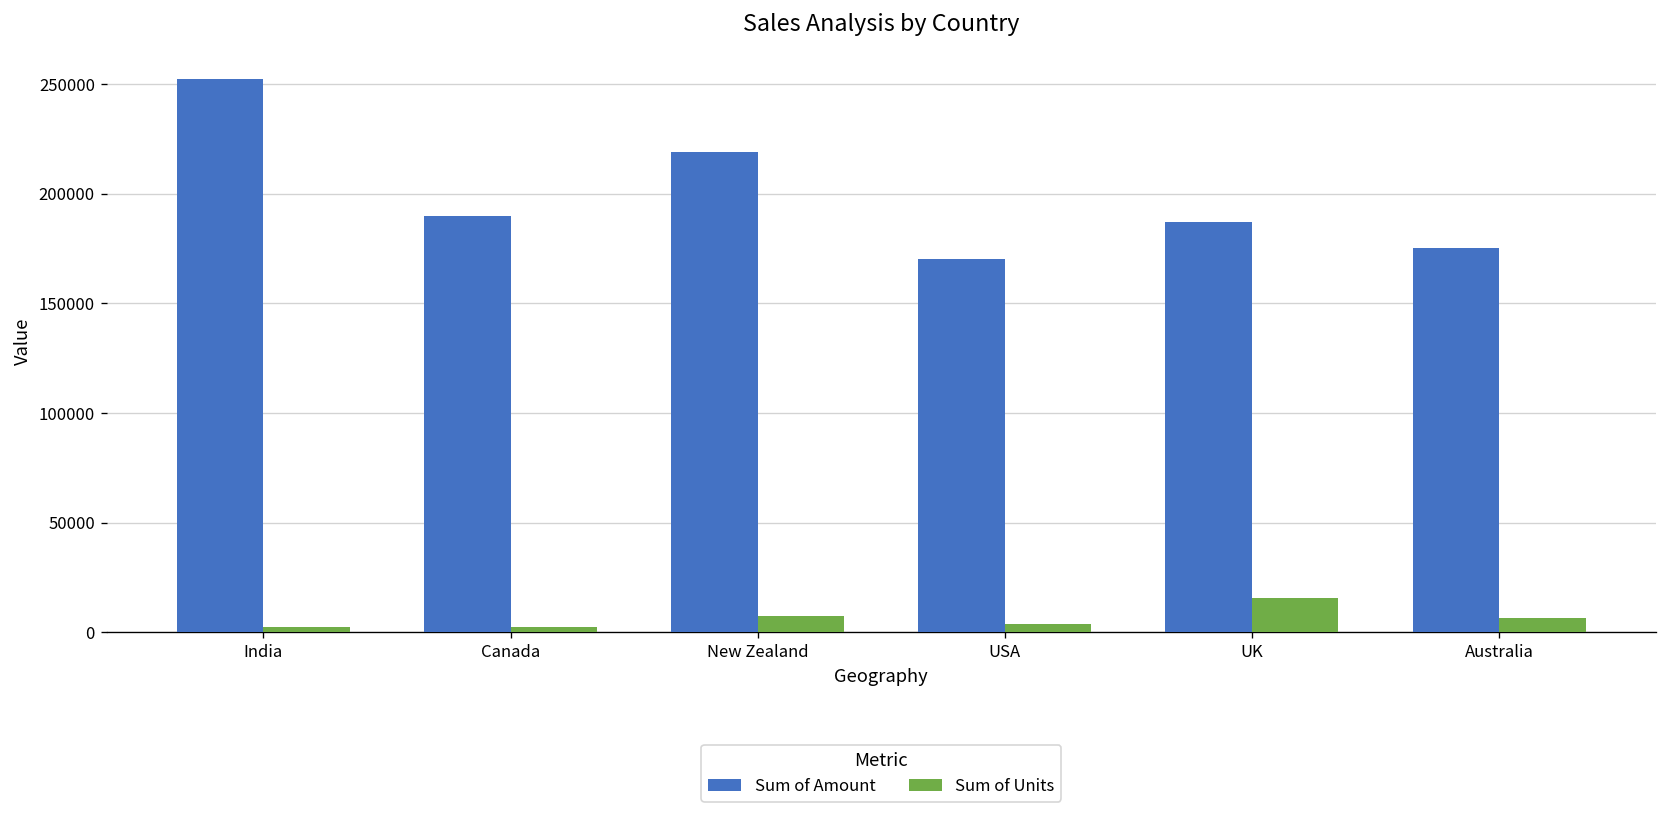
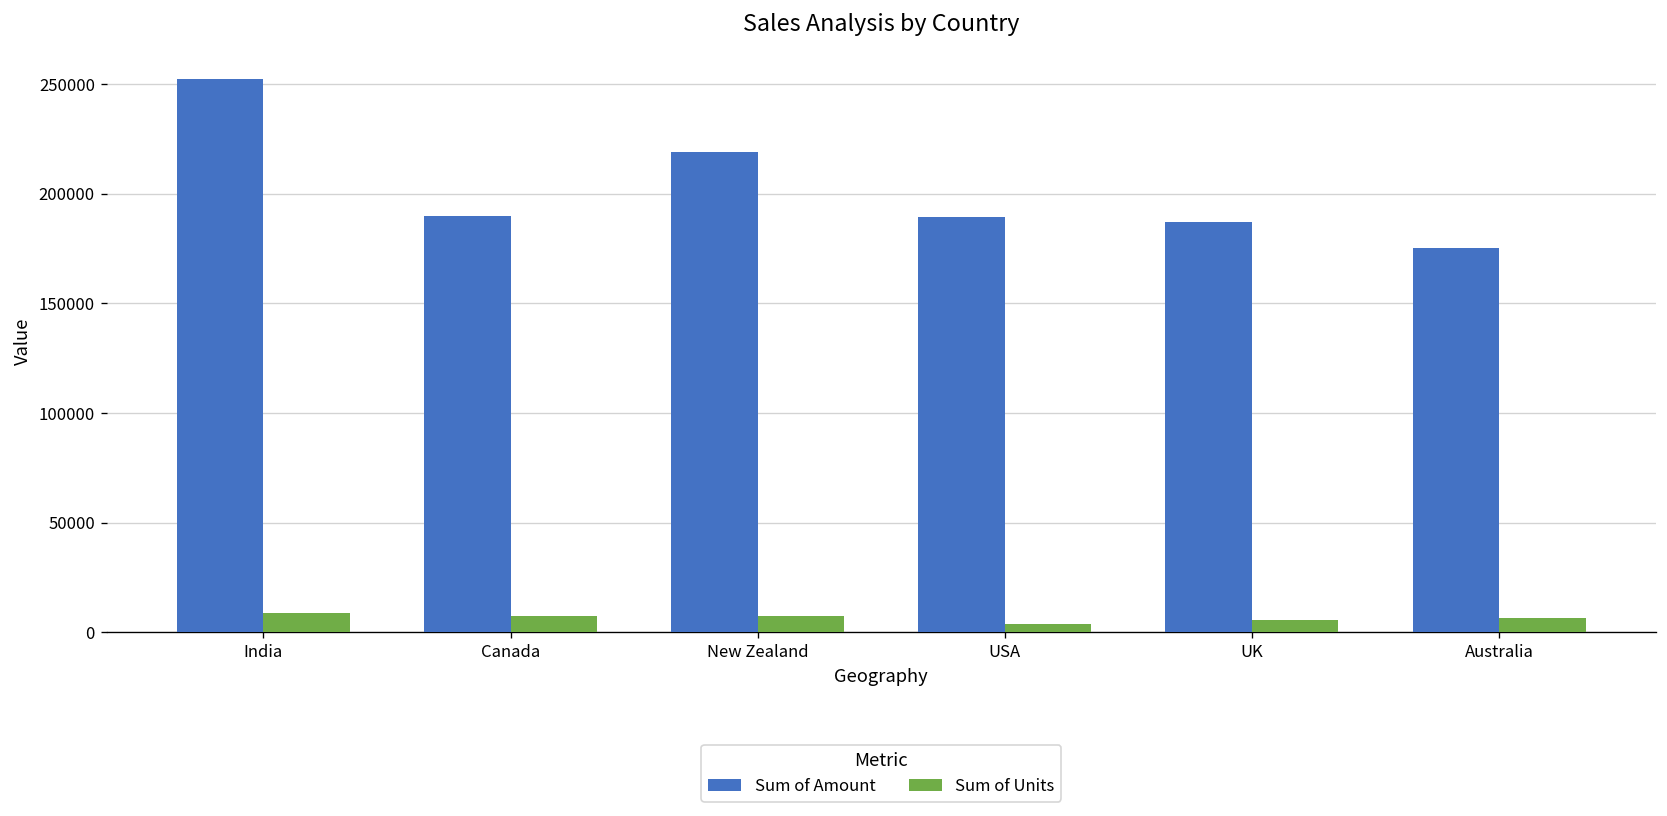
  {
    "Sum of Amount": {
      "India": 252000,
      "Canada": 190000,
      "New Zealand": 219000,
-     "USA": 170000,
+     "USA": 189000,
      "UK": 187000,
      "Australia": 175000
    },
    "Sum of Units": {
-     "India": 2000,
-     "Canada": 2000,
+     "India": 9000,
+     "Canada": 7000,
      "New Zealand": 7000,
      "USA": 4000,
-     "UK": 16000,
+     "UK": 6000,
      "Australia": 6000
    }
  }
